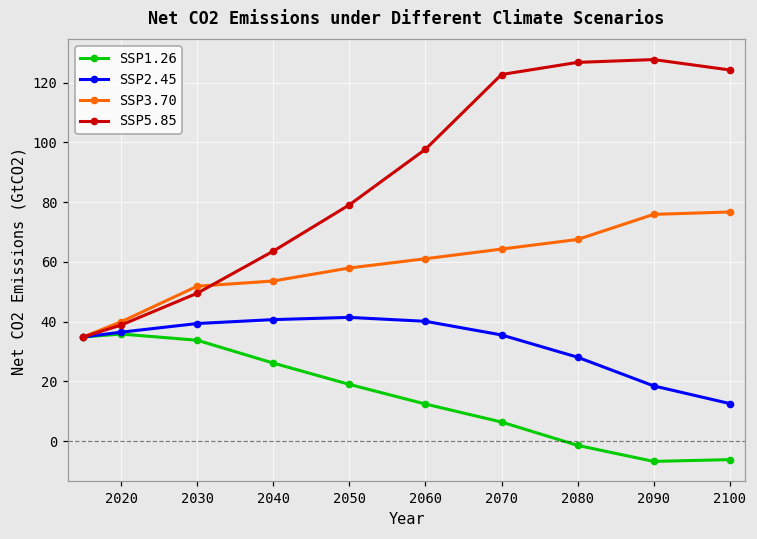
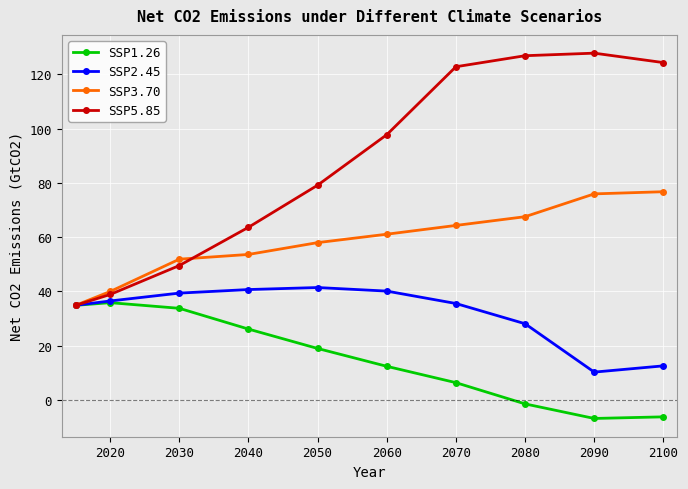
  {
    "SSP1.26": {
      "2030": 34,
      "2040": 26,
      "2050": 19,
      "2060": 12,
      "2070": 6,
      "2080": -1,
      "2090": -7,
      "2100": -6
    },
    "SSP2.45": {
      "2030": 39,
      "2040": 41,
      "2050": 41,
      "2060": 40,
      "2070": 36,
      "2080": 28,
-     "2090": 18,
+     "2090": 10,
      "2100": 13
    },
    "SSP3.70": {
      "2020": 40,
      "2030": 52,
      "2040": 54,
      "2050": 58,
      "2060": 61,
      "2070": 64,
      "2080": 68,
      "2090": 76,
      "2100": 77
    },
    "SSP5.85": {
      "2020": 39,
      "2030": 50,
      "2040": 64,
      "2050": 79,
      "2060": 98,
      "2070": 123,
      "2080": 127,
      "2090": 128,
      "2100": 124
    }
  }
